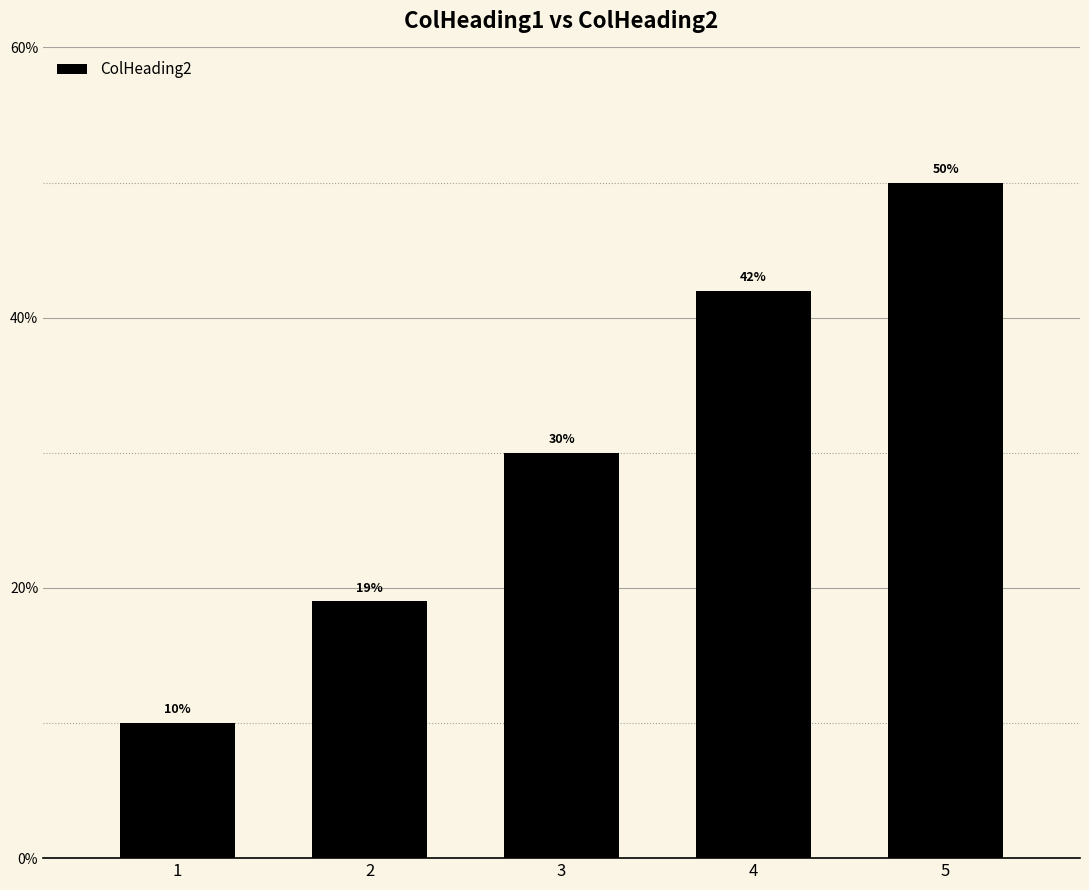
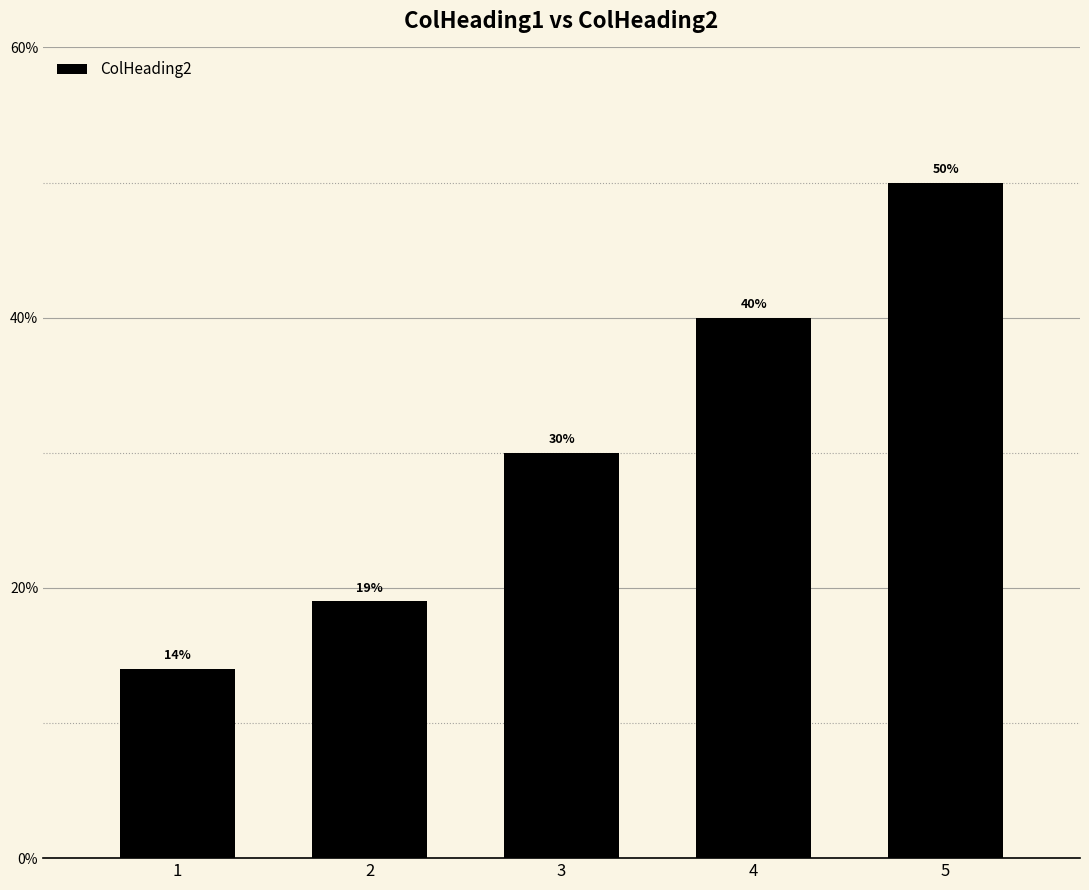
  {
-   "1": "10%",
+   "1": "14%",
    "2": "19%",
    "3": "30%",
-   "4": "42%",
+   "4": "40%",
    "5": "50%"
  }
